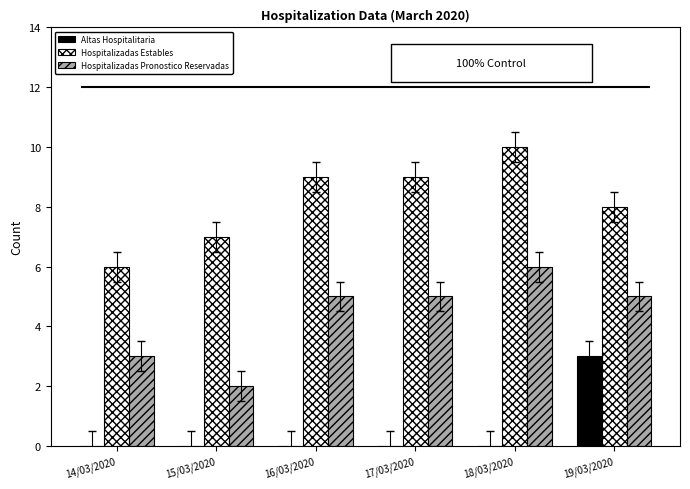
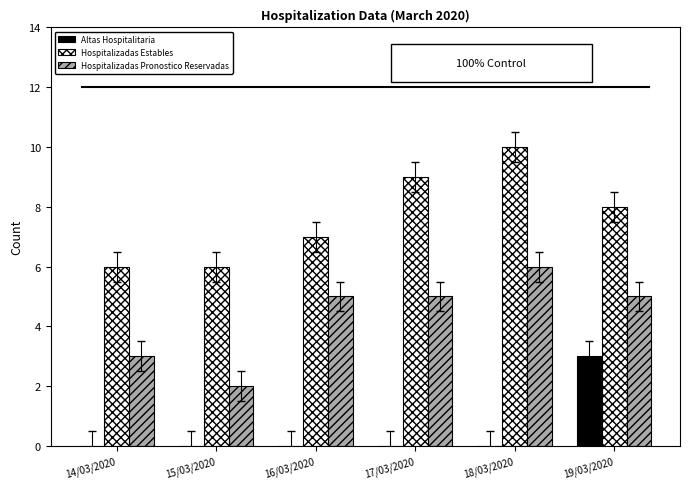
  {
    "Altas Hospitalitaria": {
      "14/03/2020": 0,
      "15/03/2020": 0,
      "16/03/2020": 0,
      "17/03/2020": 0,
      "18/03/2020": 0,
      "19/03/2020": 3
    },
    "Hospitalizadas Estables": {
      "14/03/2020": 6,
-     "15/03/2020": 7,
-     "16/03/2020": 9,
+     "15/03/2020": 6,
+     "16/03/2020": 7,
      "17/03/2020": 9,
      "18/03/2020": 10,
      "19/03/2020": 8
    },
    "Hospitalizadas Pronostico Reservadas": {
      "14/03/2020": 3,
      "15/03/2020": 2,
      "16/03/2020": 5,
      "17/03/2020": 5,
      "18/03/2020": 6,
      "19/03/2020": 5
    }
  }
